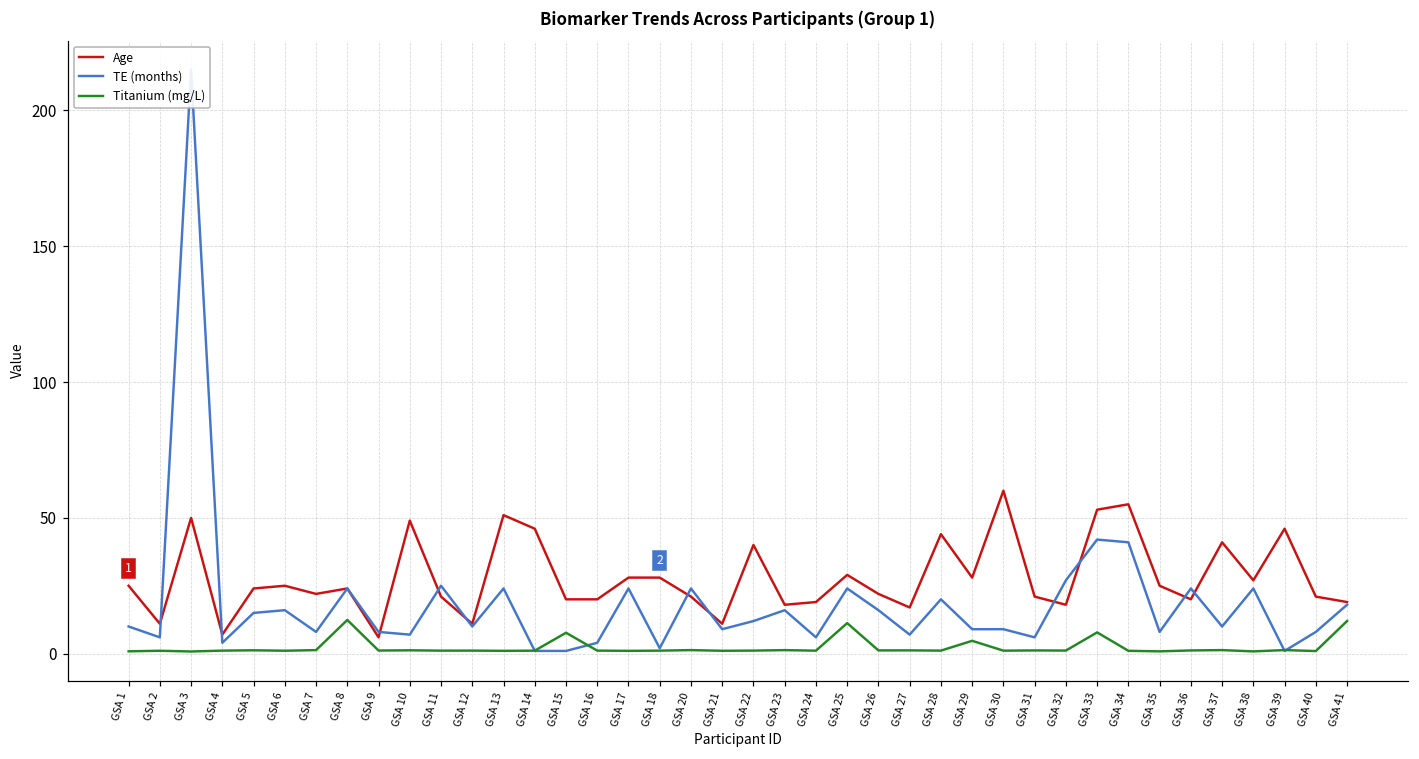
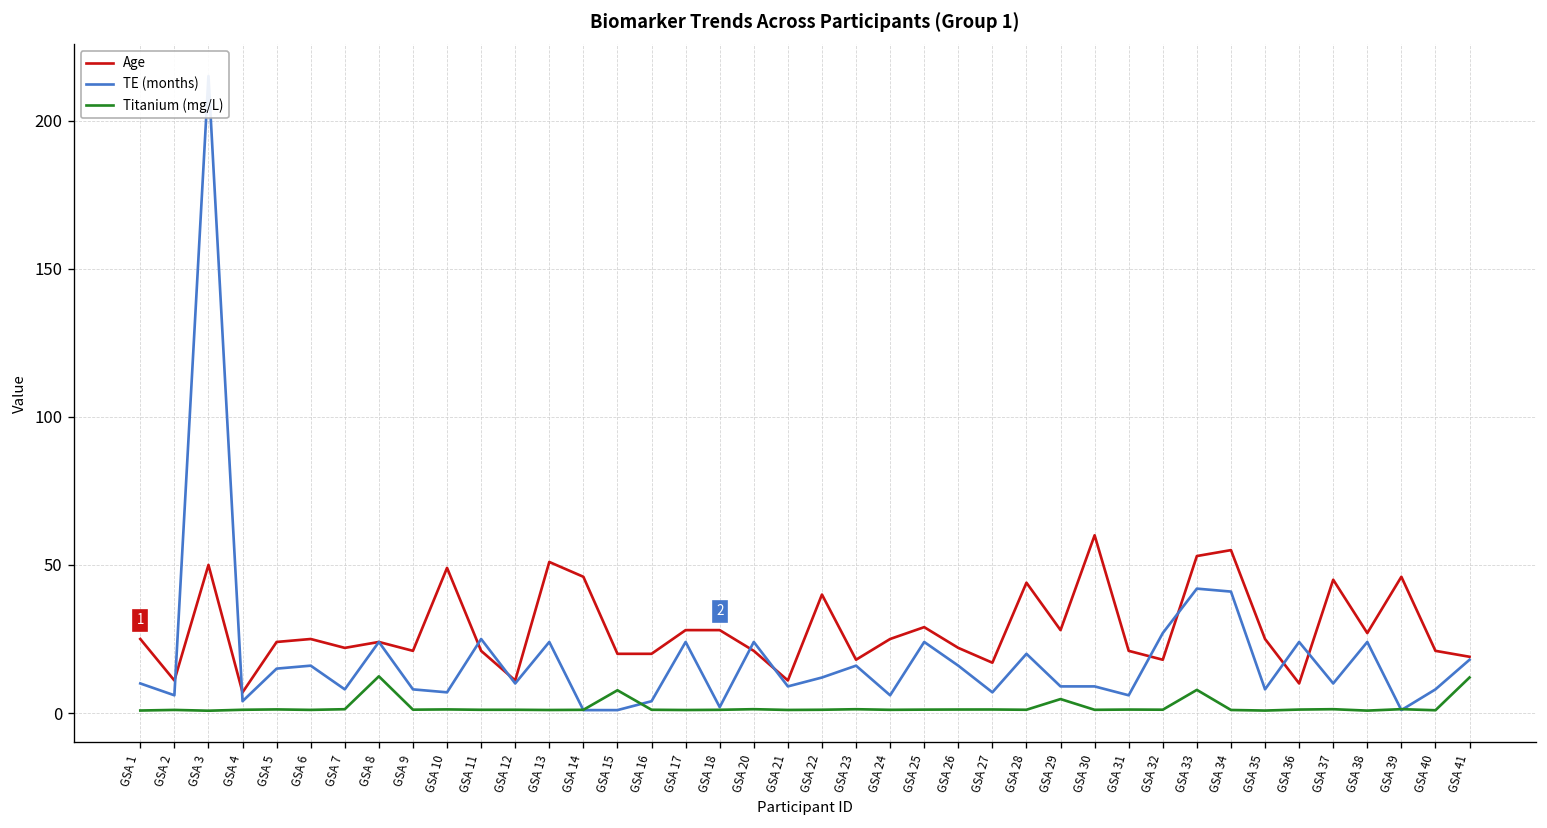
  {
    "Age": {
      "GSA 2": 11,
      "GSA 3": 50,
      "GSA 4": 7,
      "GSA 5": 24,
      "GSA 6": 25,
      "GSA 7": 22,
-     "GSA 9": 6,
+     "GSA 9": 21,
      "GSA 10": 49,
      "GSA 11": 21,
      "GSA 13": 51,
      "GSA 14": 46,
      "GSA 15": 20,
      "GSA 16": 20,
      "GSA 17": 28,
      "GSA 20": 21,
      "GSA 21": 11,
      "GSA 22": 40,
      "GSA 23": 18,
-     "GSA 24": 19,
+     "GSA 24": 25,
      "GSA 25": 29,
      "GSA 26": 22,
      "GSA 27": 17,
      "GSA 28": 44,
      "GSA 29": 28,
      "GSA 30": 60,
      "GSA 31": 21,
      "GSA 32": 18,
      "GSA 33": 53,
      "GSA 34": 55,
      "GSA 35": 25,
-     "GSA 36": 20,
-     "GSA 37": 41,
+     "GSA 36": 10,
+     "GSA 37": 45,
      "GSA 38": 27,
      "GSA 39": 46,
      "GSA 40": 21
    },
    "TE (months)": {
      "GSA 1": 10,
      "GSA 2": 6,
      "GSA 4": 4,
      "GSA 5": 15,
      "GSA 6": 16,
      "GSA 7": 8,
      "GSA 9": 8,
      "GSA 10": 7,
      "GSA 11": 25,
      "GSA 13": 24,
      "GSA 15": 1,
      "GSA 16": 4,
      "GSA 17": 24,
      "GSA 20": 24,
      "GSA 21": 9,
      "GSA 22": 12,
      "GSA 23": 16,
      "GSA 24": 6,
      "GSA 25": 24,
      "GSA 26": 16,
      "GSA 27": 7,
      "GSA 28": 20,
      "GSA 29": 9,
      "GSA 30": 9,
      "GSA 31": 6,
      "GSA 32": 27,
      "GSA 33": 42,
      "GSA 34": 41,
      "GSA 35": 8,
      "GSA 36": 24,
      "GSA 37": 10,
      "GSA 38": 24,
      "GSA 40": 8
    },
    "Titanium (mg/L)": {
      "GSA 1": 1,
      "GSA 2": 1,
      "GSA 3": 1,
      "GSA 4": 1,
      "GSA 5": 1,
      "GSA 6": 1,
      "GSA 7": 1,
      "GSA 8": 12,
      "GSA 9": 1,
      "GSA 10": 1,
      "GSA 11": 1,
      "GSA 12": 1,
      "GSA 13": 1,
      "GSA 15": 8,
      "GSA 16": 1,
      "GSA 17": 1,
      "GSA 20": 1,
      "GSA 21": 1,
      "GSA 22": 1,
      "GSA 23": 1,
      "GSA 24": 1,
-     "GSA 25": 11,
+     "GSA 25": 1,
      "GSA 26": 1,
      "GSA 27": 1,
      "GSA 28": 1,
      "GSA 29": 5,
      "GSA 30": 1,
      "GSA 31": 1,
      "GSA 32": 1,
      "GSA 33": 8,
      "GSA 34": 1,
      "GSA 35": 1,
      "GSA 36": 1,
      "GSA 37": 1,
      "GSA 38": 1,
      "GSA 40": 1,
      "GSA 41": 12
    }
  }
